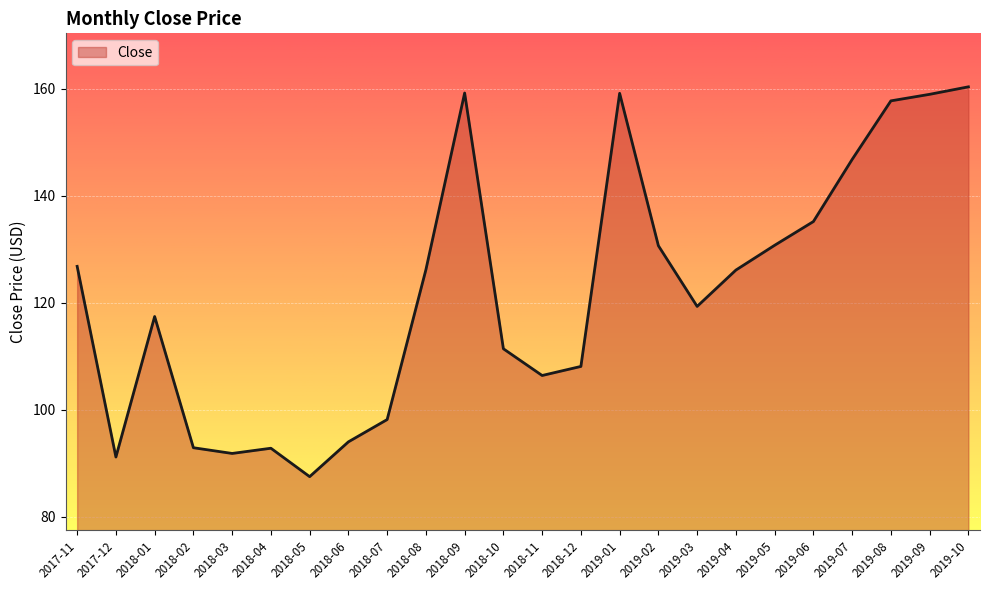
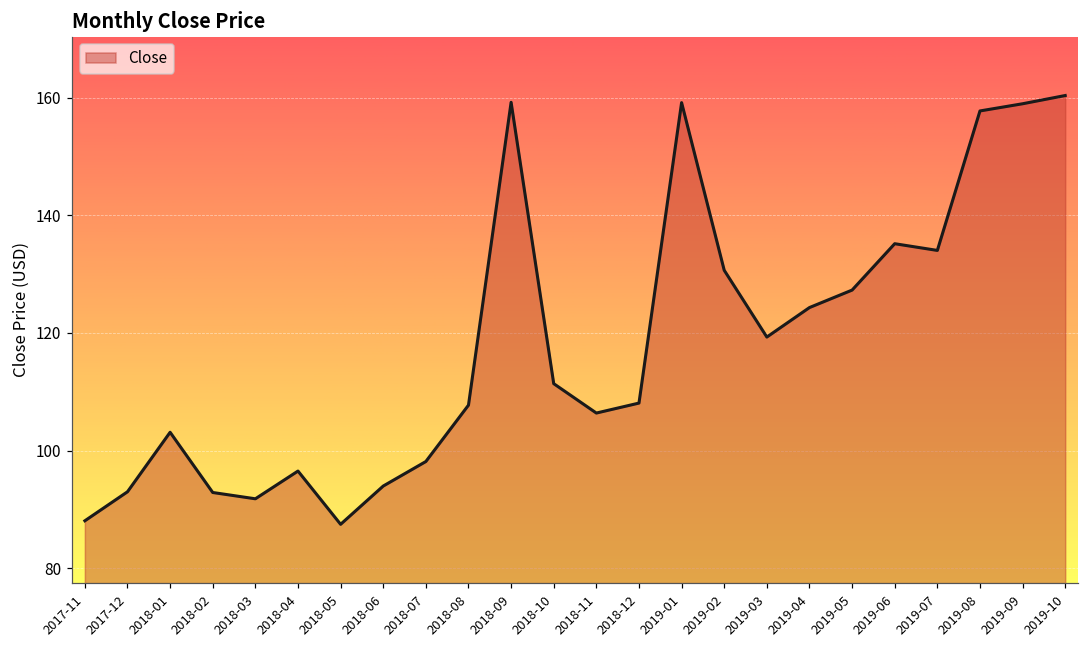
  {
-   "2017-11": 127,
-   "2017-12": 91,
-   "2018-01": 117,
+   "2017-11": 88,
+   "2017-12": 93,
+   "2018-01": 103,
    "2018-02": 93,
    "2018-03": 92,
-   "2018-04": 93,
+   "2018-04": 97,
    "2018-05": 87,
    "2018-06": 94,
    "2018-07": 98,
-   "2018-08": 126,
+   "2018-08": 108,
    "2018-09": 159,
    "2018-10": 111,
    "2018-11": 106,
    "2018-12": 108,
    "2019-01": 159,
    "2019-02": 131,
    "2019-03": 119,
-   "2019-04": 126,
-   "2019-05": 131,
+   "2019-04": 124,
+   "2019-05": 127,
    "2019-06": 135,
-   "2019-07": 147,
+   "2019-07": 134,
    "2019-08": 158,
    "2019-09": 159,
    "2019-10": 160
  }
